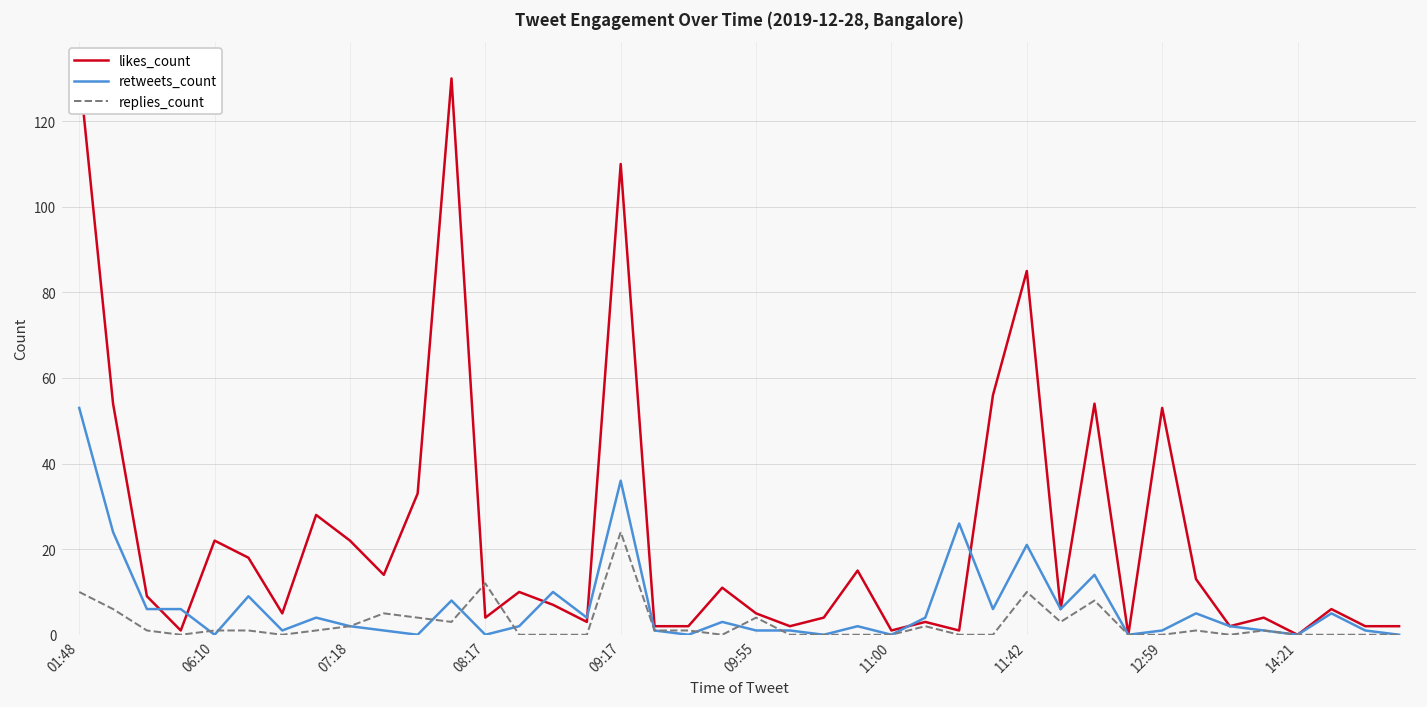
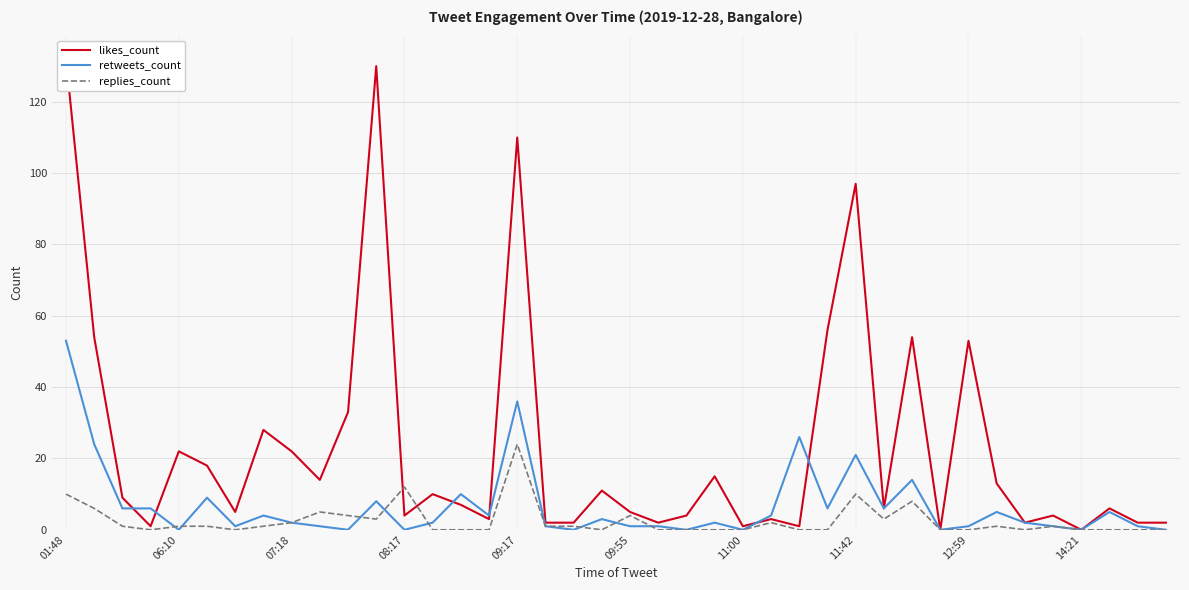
  {
    "likes_count": {
      "06:10": 22,
      "07:18": 22,
      "08:17": 4,
      "09:17": 110,
      "09:55": 5,
      "11:00": 1,
-     "11:42": 85,
+     "11:42": 97,
      "12:59": 53
    },
    "retweets_count": {
      "01:48": 53,
      "06:10": 0,
      "08:17": 0,
      "09:17": 36,
      "09:55": 1,
      "11:42": 21,
      "12:59": 1
    },
    "replies_count": {
      "01:48": 10,
      "06:10": 1,
      "08:17": 12,
      "09:17": 24,
      "09:55": 4,
      "11:42": 10,
      "12:59": 0
    }
  }
